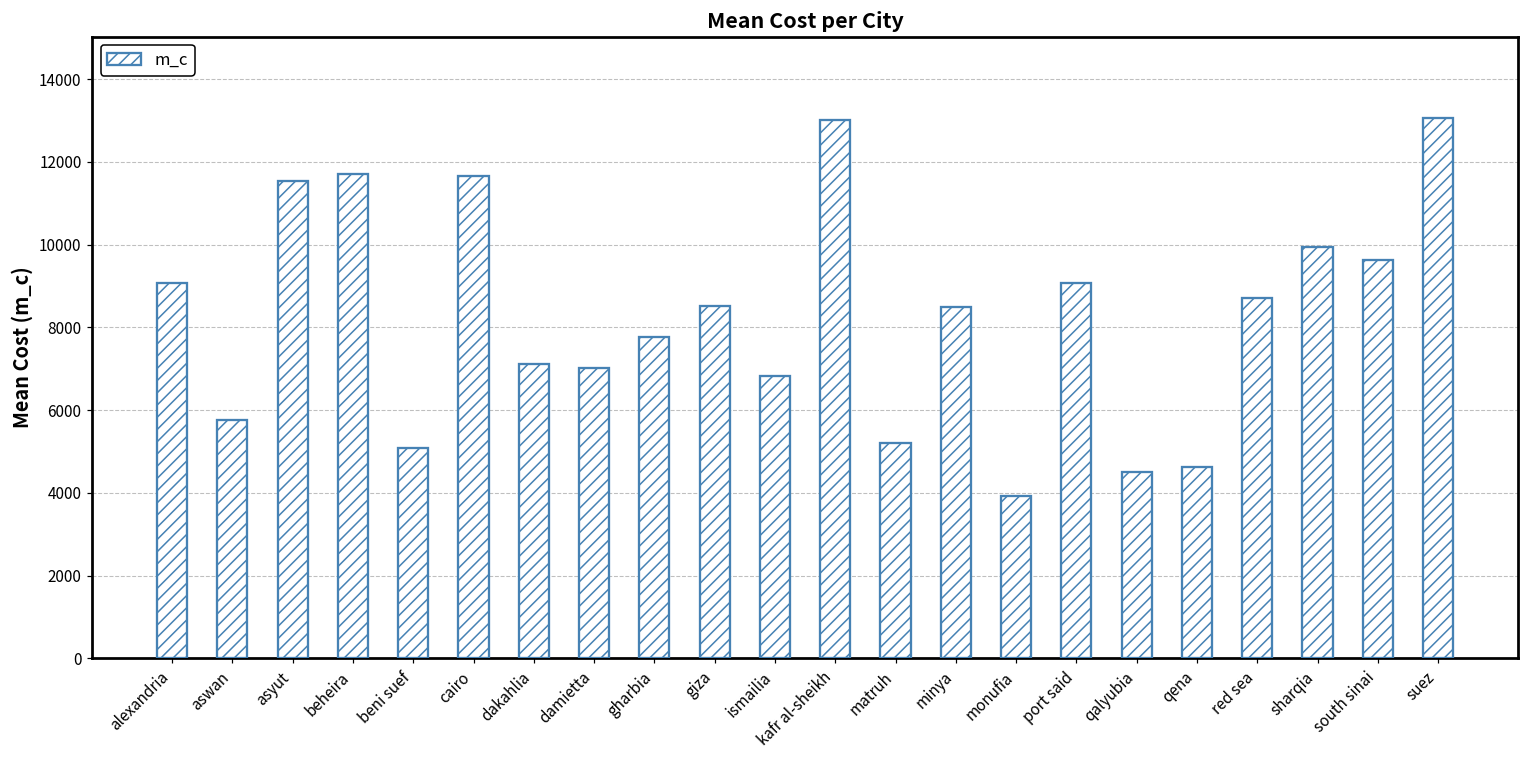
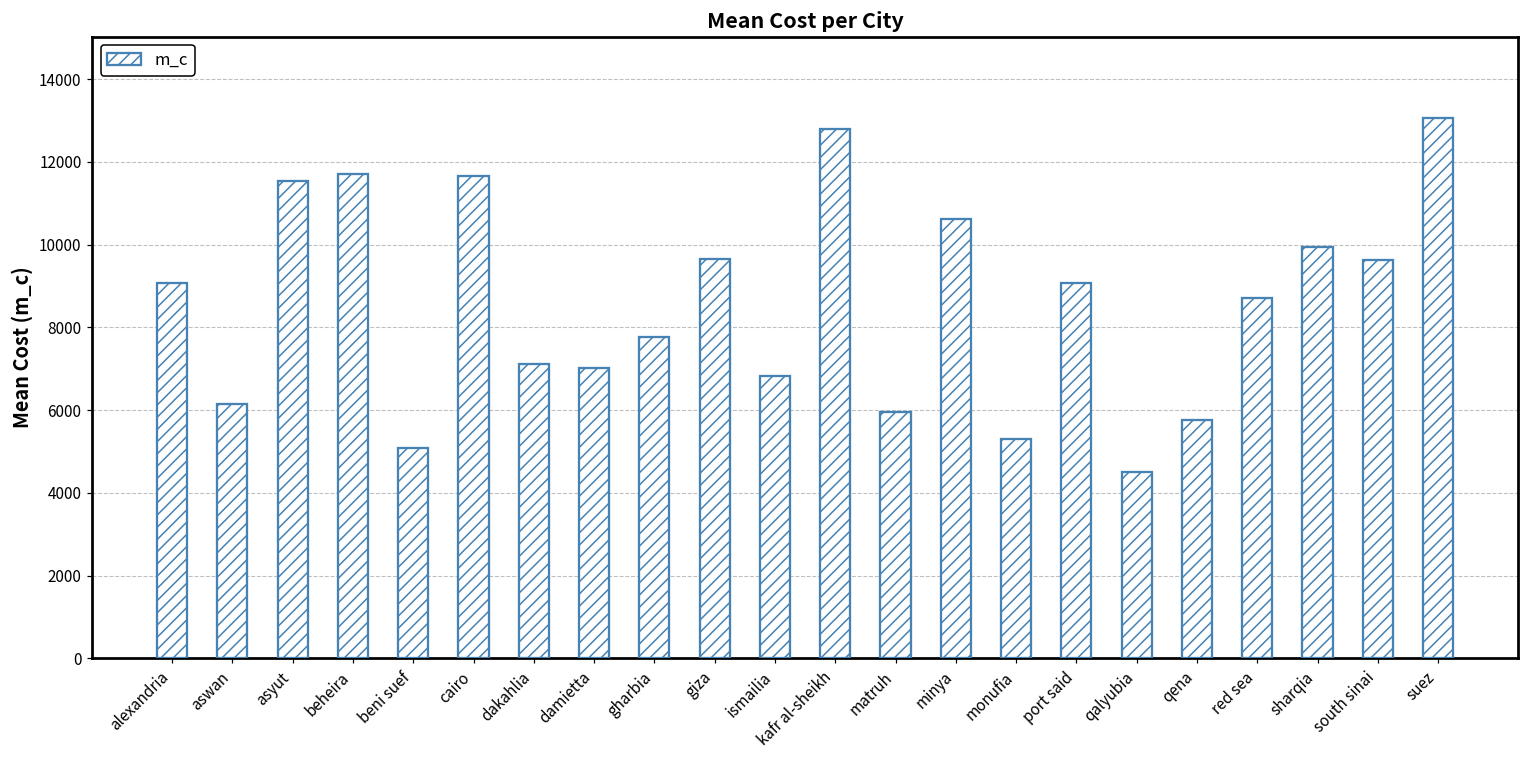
  {
    "alexandria": 9100,
-   "aswan": 5800,
+   "aswan": 6100,
    "asyut": 11500,
    "beheira": 11700,
    "beni suef": 5100,
    "cairo": 11700,
    "dakahlia": 7100,
    "damietta": 7000,
    "gharbia": 7800,
-   "giza": 8500,
+   "giza": 9700,
    "ismailia": 6800,
-   "kafr al-sheikh": 13000,
-   "matruh": 5200,
-   "minya": 8500,
-   "monufia": 3900,
+   "kafr al-sheikh": 12800,
+   "matruh": 6000,
+   "minya": 10600,
+   "monufia": 5300,
    "port said": 9100,
    "qalyubia": 4500,
-   "qena": 4600,
+   "qena": 5800,
    "red sea": 8700,
    "sharqia": 9900,
    "south sinai": 9600,
    "suez": 13100
  }
